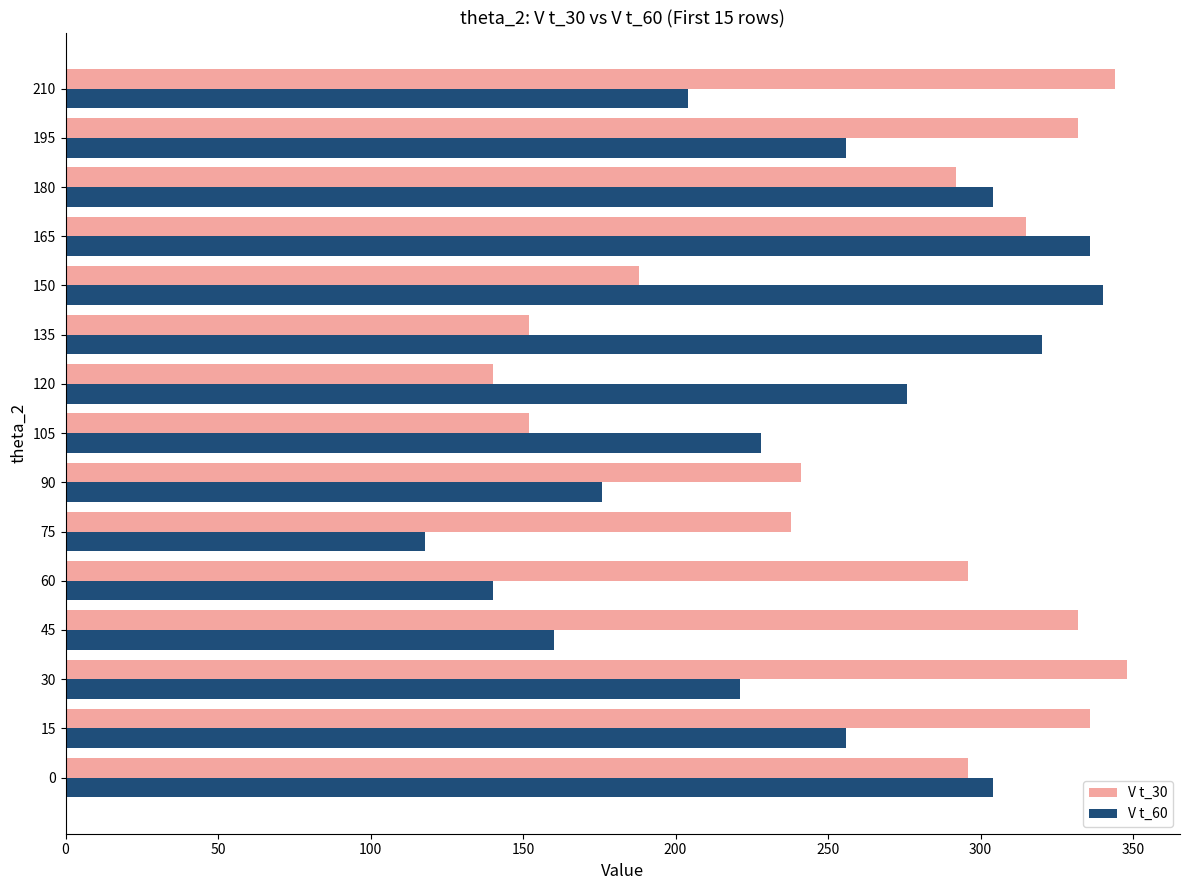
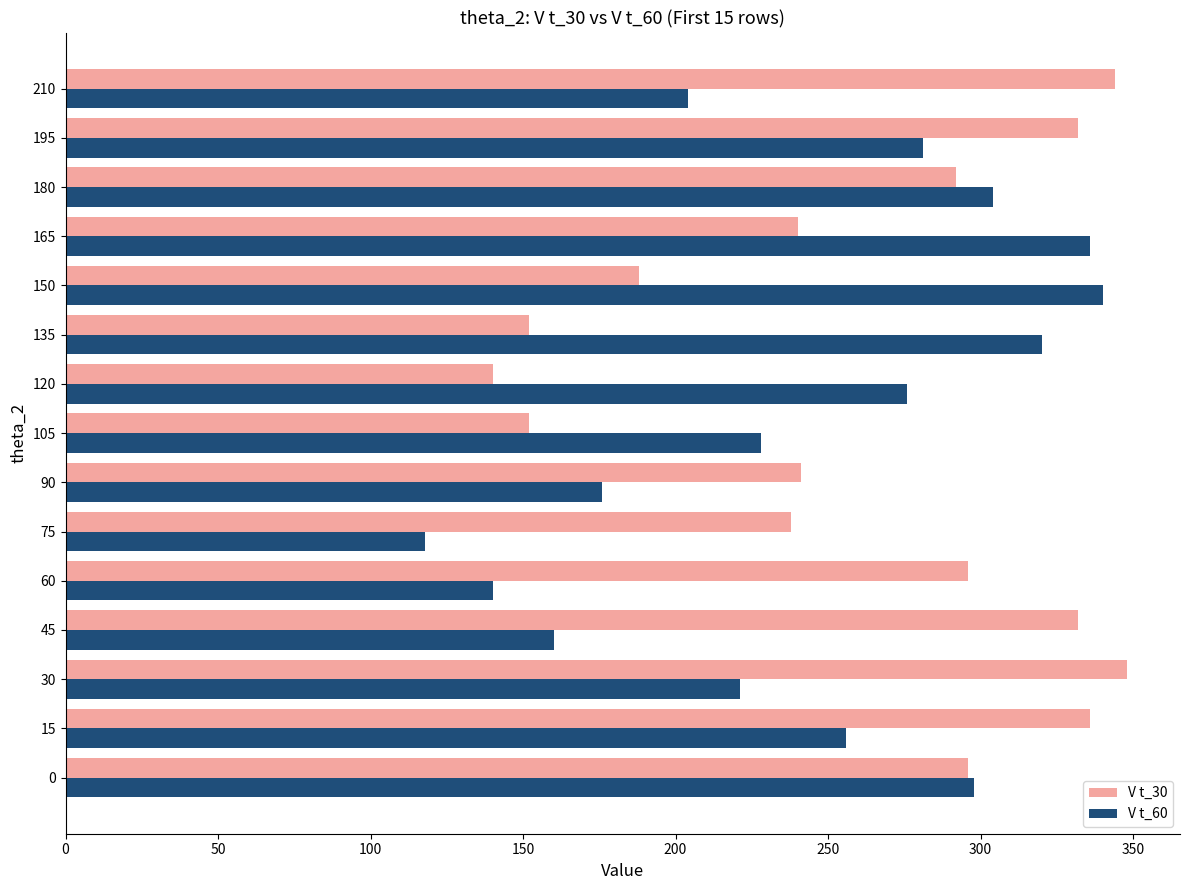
  {
    "V t_30": {
      "210": 344,
      "195": 332,
      "180": 292,
-     "165": 315,
+     "165": 240,
      "150": 188,
      "135": 152,
      "120": 140,
      "105": 152,
      "90": 241,
      "75": 238,
      "60": 296,
      "45": 332,
      "30": 348,
      "15": 336,
      "0": 296
    },
    "V t_60": {
      "210": 204,
-     "195": 256,
+     "195": 281,
      "180": 304,
      "165": 336,
      "150": 340,
      "135": 320,
      "120": 276,
      "105": 228,
      "90": 176,
      "75": 118,
      "60": 140,
      "45": 160,
      "30": 221,
      "15": 256,
-     "0": 304
+     "0": 298
    }
  }
